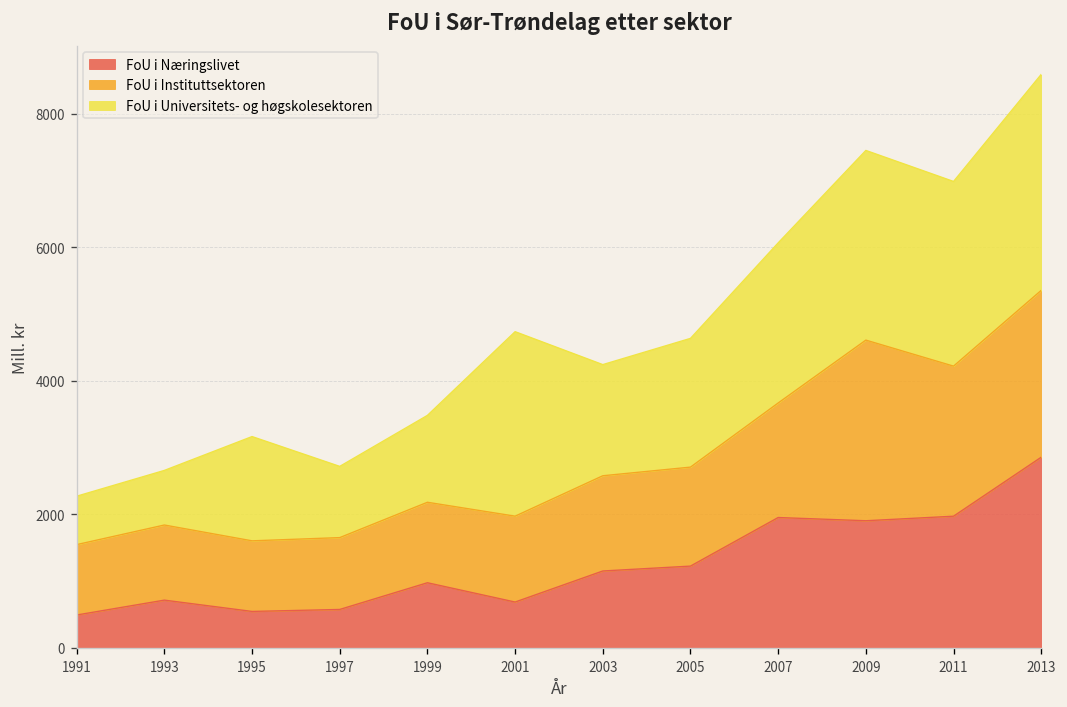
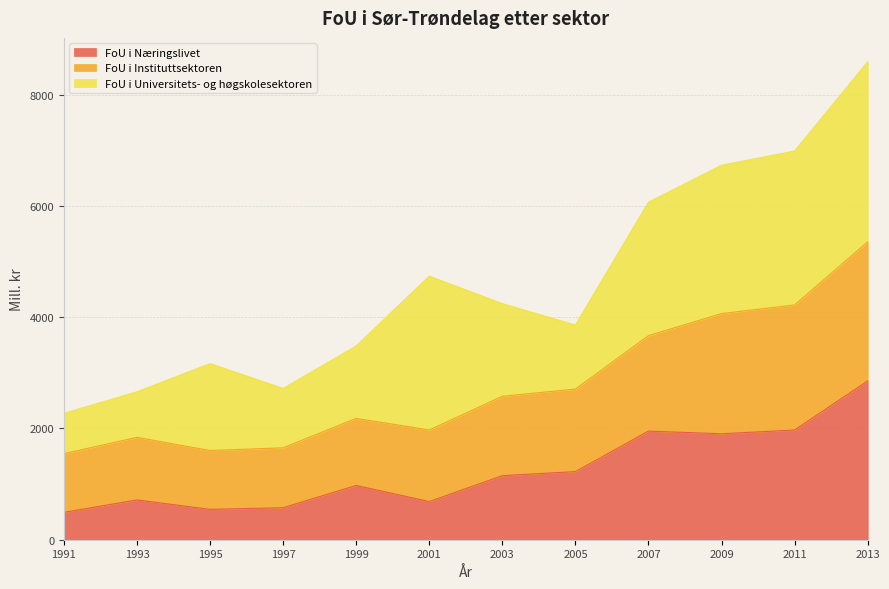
  {
    "FoU i Næringslivet": {
      "1991": 500,
      "1993": 700,
      "1995": 500,
      "1997": 600,
      "1999": 1000,
      "2001": 700,
      "2003": 1200,
      "2005": 1200,
      "2007": 2000,
      "2009": 1900,
      "2011": 2000,
      "2013": 2900
    },
    "FoU i Instituttsektoren": {
      "1991": 1100,
      "1993": 1100,
      "1995": 1100,
      "1997": 1100,
      "1999": 1200,
      "2001": 1300,
      "2003": 1400,
      "2005": 1500,
      "2007": 1700,
-     "2009": 2700,
+     "2009": 2200,
      "2011": 2200,
      "2013": 2500
    },
    "FoU i Universitets- og høgskolesektoren": {
      "1991": 700,
      "1993": 800,
      "1995": 1600,
      "1997": 1100,
      "1999": 1300,
      "2001": 2800,
      "2003": 1700,
-     "2005": 1900,
+     "2005": 1200,
      "2007": 2400,
-     "2009": 2800,
+     "2009": 2700,
      "2011": 2800,
      "2013": 3200
    }
  }
